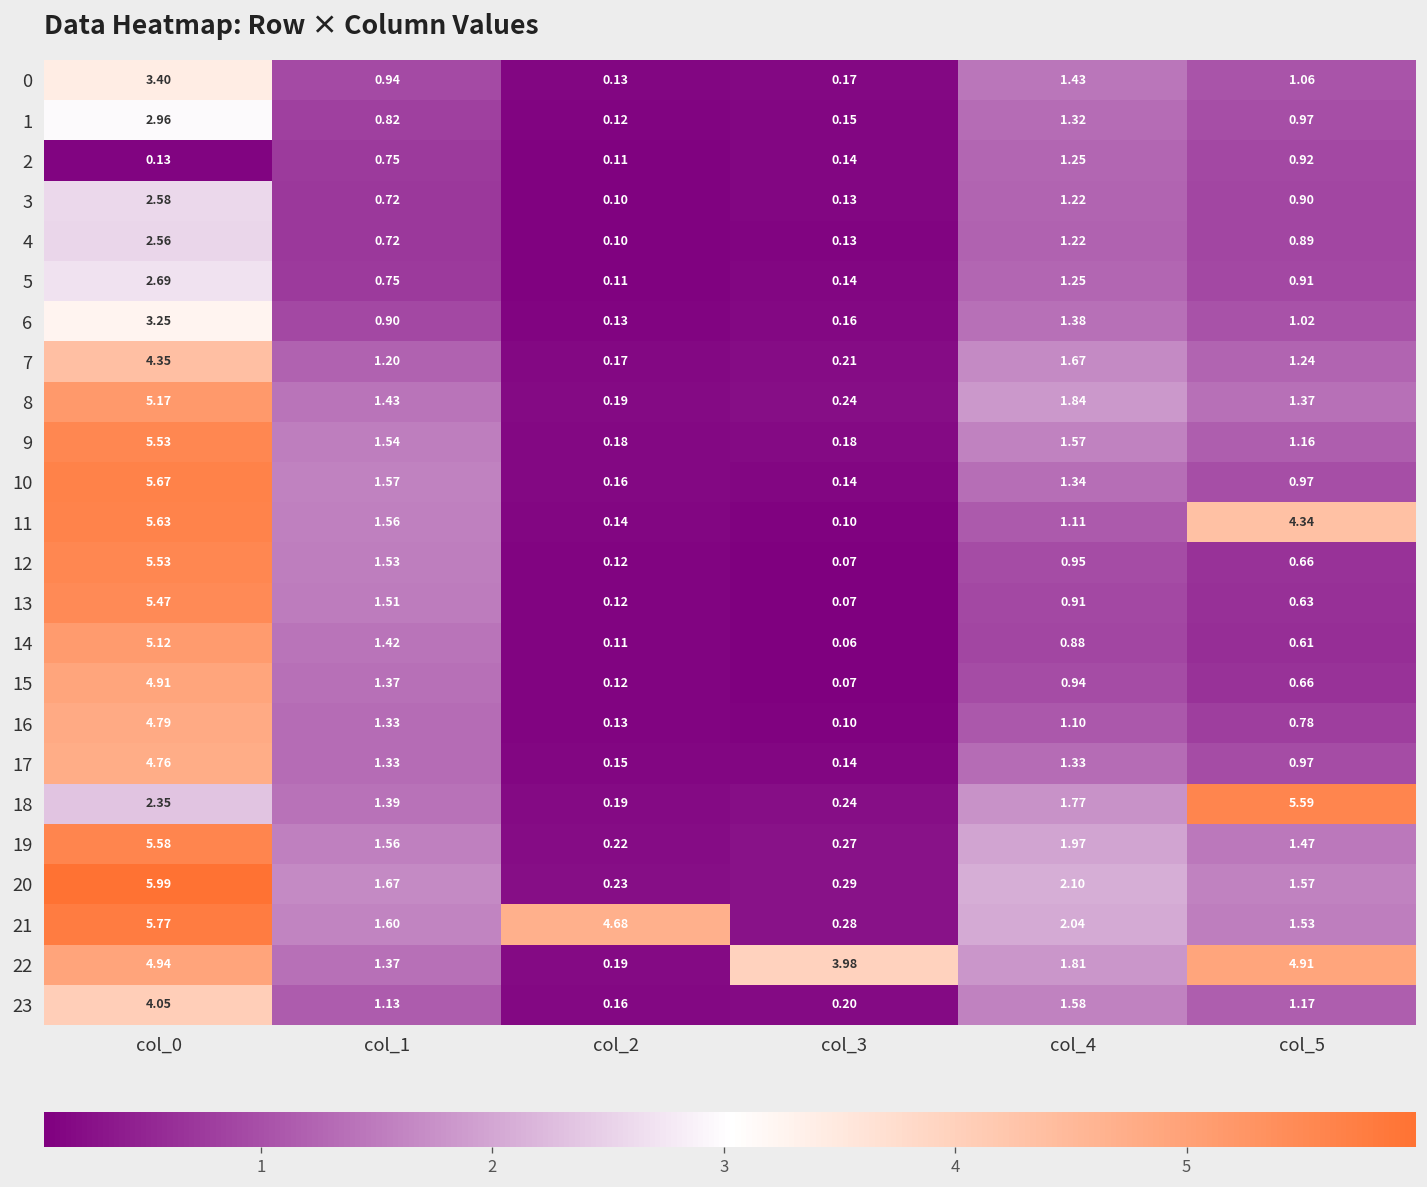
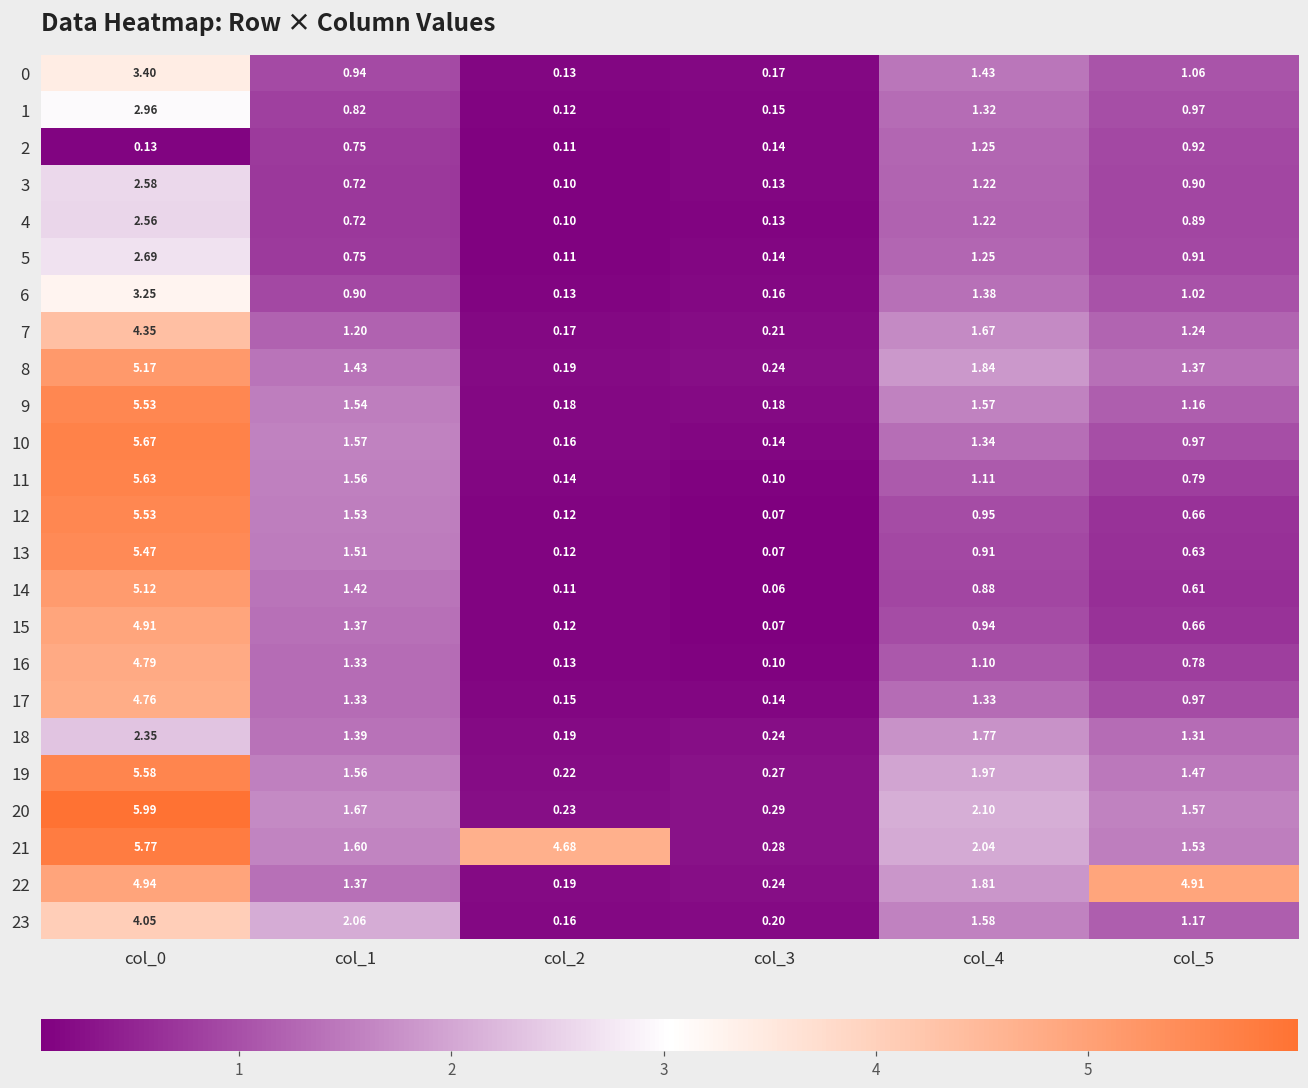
  {
    "0": {
      "col_0": 3.40,
      "col_1": 0.94,
      "col_2": 0.13,
      "col_3": 0.17,
      "col_4": 1.43,
      "col_5": 1.06
    },
    "1": {
      "col_0": 2.96,
      "col_1": 0.82,
      "col_2": 0.12,
      "col_3": 0.15,
      "col_4": 1.32,
      "col_5": 0.97
    },
    "2": {
      "col_0": 0.13,
      "col_1": 0.75,
      "col_2": 0.11,
      "col_3": 0.14,
      "col_4": 1.25,
      "col_5": 0.92
    },
    "3": {
      "col_0": 2.58,
      "col_1": 0.72,
      "col_2": 0.10,
      "col_3": 0.13,
      "col_4": 1.22,
      "col_5": 0.90
    },
    "4": {
      "col_0": 2.56,
      "col_1": 0.72,
      "col_2": 0.10,
      "col_3": 0.13,
      "col_4": 1.22,
      "col_5": 0.89
    },
    "5": {
      "col_0": 2.69,
      "col_1": 0.75,
      "col_2": 0.11,
      "col_3": 0.14,
      "col_4": 1.25,
      "col_5": 0.91
    },
    "6": {
      "col_0": 3.25,
      "col_1": 0.90,
      "col_2": 0.13,
      "col_3": 0.16,
      "col_4": 1.38,
      "col_5": 1.02
    },
    "7": {
      "col_0": 4.35,
      "col_1": 1.20,
      "col_2": 0.17,
      "col_3": 0.21,
      "col_4": 1.67,
      "col_5": 1.24
    },
    "8": {
      "col_0": 5.17,
      "col_1": 1.43,
      "col_2": 0.19,
      "col_3": 0.24,
      "col_4": 1.84,
      "col_5": 1.37
    },
    "9": {
      "col_0": 5.53,
      "col_1": 1.54,
      "col_2": 0.18,
      "col_3": 0.18,
      "col_4": 1.57,
      "col_5": 1.16
    },
    "10": {
      "col_0": 5.67,
      "col_1": 1.57,
      "col_2": 0.16,
      "col_3": 0.14,
      "col_4": 1.34,
      "col_5": 0.97
    },
    "11": {
      "col_0": 5.63,
      "col_1": 1.56,
      "col_2": 0.14,
      "col_3": 0.10,
      "col_4": 1.11,
-     "col_5": 4.34
+     "col_5": 0.79
    },
    "12": {
      "col_0": 5.53,
      "col_1": 1.53,
      "col_2": 0.12,
      "col_3": 0.07,
      "col_4": 0.95,
      "col_5": 0.66
    },
    "13": {
      "col_0": 5.47,
      "col_1": 1.51,
      "col_2": 0.12,
      "col_3": 0.07,
      "col_4": 0.91,
      "col_5": 0.63
    },
    "14": {
      "col_0": 5.12,
      "col_1": 1.42,
      "col_2": 0.11,
      "col_3": 0.06,
      "col_4": 0.88,
      "col_5": 0.61
    },
    "15": {
      "col_0": 4.91,
      "col_1": 1.37,
      "col_2": 0.12,
      "col_3": 0.07,
      "col_4": 0.94,
      "col_5": 0.66
    },
    "16": {
      "col_0": 4.79,
      "col_1": 1.33,
      "col_2": 0.13,
      "col_3": 0.10,
      "col_4": 1.10,
      "col_5": 0.78
    },
    "17": {
      "col_0": 4.76,
      "col_1": 1.33,
      "col_2": 0.15,
      "col_3": 0.14,
      "col_4": 1.33,
      "col_5": 0.97
    },
    "18": {
      "col_0": 2.35,
      "col_1": 1.39,
      "col_2": 0.19,
      "col_3": 0.24,
      "col_4": 1.77,
-     "col_5": 5.59
+     "col_5": 1.31
    },
    "19": {
      "col_0": 5.58,
      "col_1": 1.56,
      "col_2": 0.22,
      "col_3": 0.27,
      "col_4": 1.97,
      "col_5": 1.47
    },
    "20": {
      "col_0": 5.99,
      "col_1": 1.67,
      "col_2": 0.23,
      "col_3": 0.29,
      "col_4": 2.10,
      "col_5": 1.57
    },
    "21": {
      "col_0": 5.77,
      "col_1": 1.60,
      "col_2": 4.68,
      "col_3": 0.28,
      "col_4": 2.04,
      "col_5": 1.53
    },
    "22": {
      "col_0": 4.94,
      "col_1": 1.37,
      "col_2": 0.19,
-     "col_3": 3.98,
+     "col_3": 0.24,
      "col_4": 1.81,
      "col_5": 4.91
    },
    "23": {
      "col_0": 4.05,
-     "col_1": 1.13,
+     "col_1": 2.06,
      "col_2": 0.16,
      "col_3": 0.20,
      "col_4": 1.58,
      "col_5": 1.17
    }
  }
